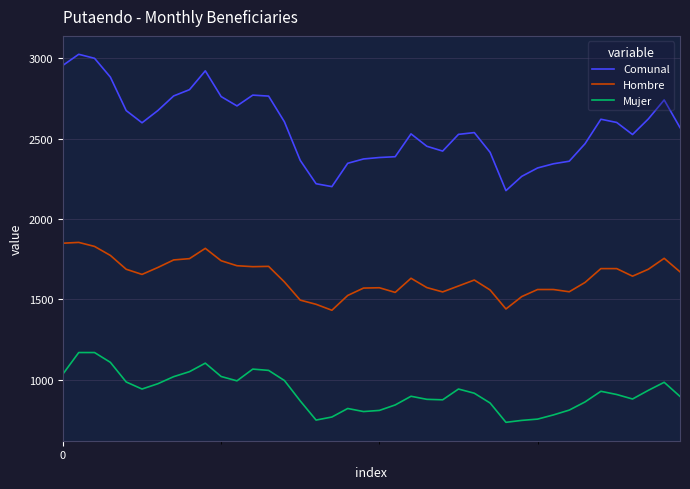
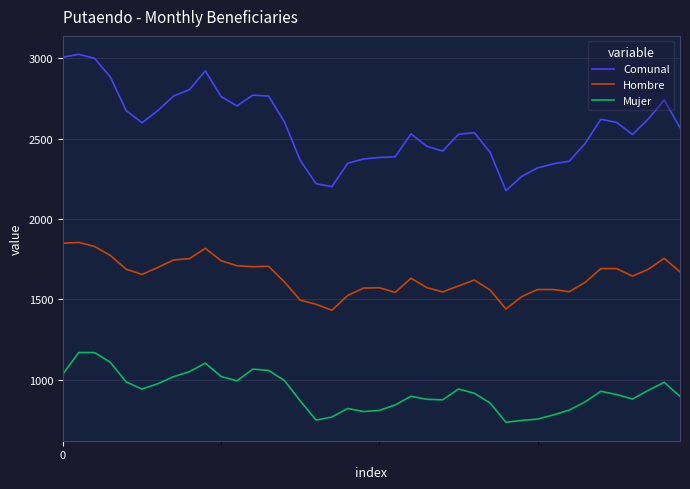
  {
    "Comunal": {
-     "0": 2960
+     "0": 3010
    },
    "Hombre": {
      "0": 1850
    },
    "Mujer": {
      "0": 1040
    }
  }
